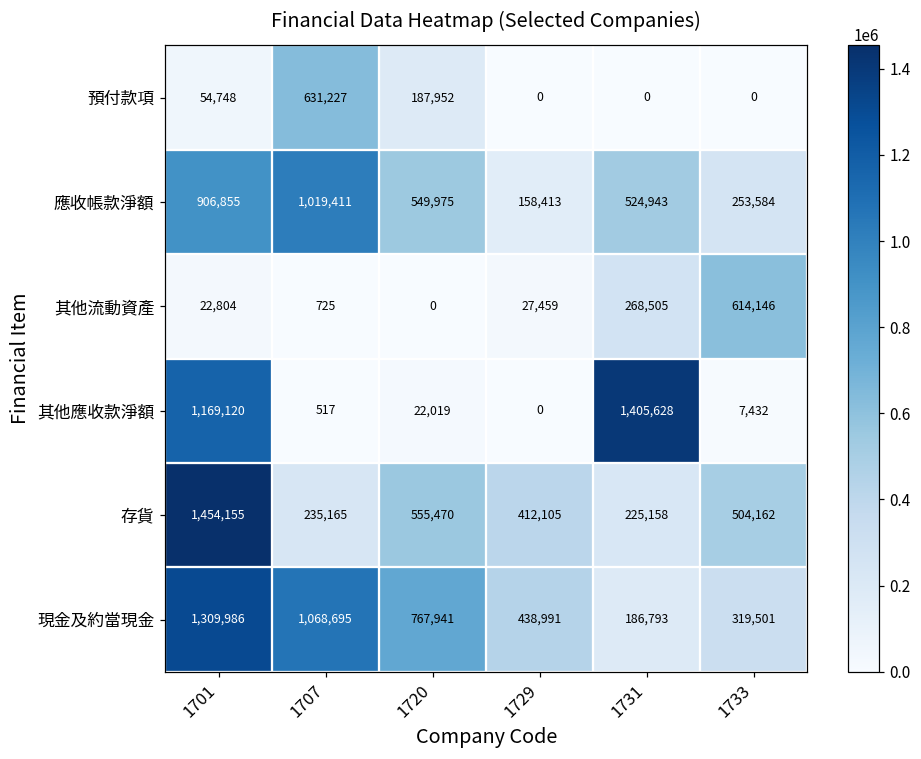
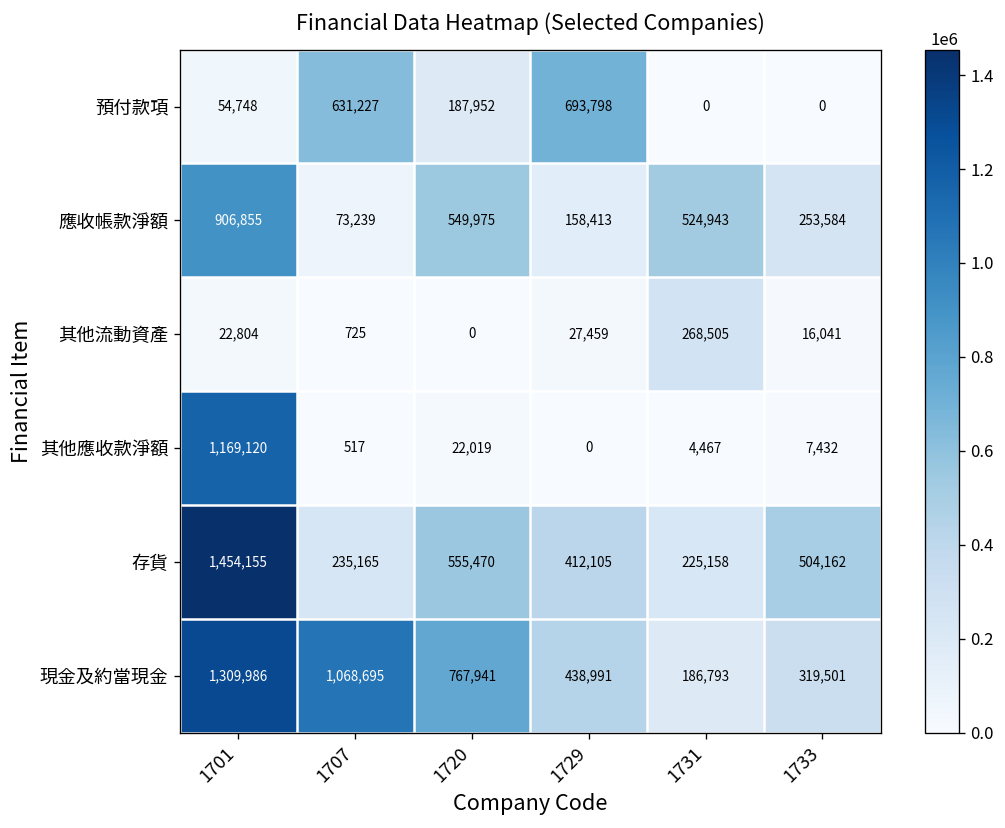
  {
    "預付款項": {
      "1701": "54,748",
      "1707": "631,227",
      "1720": "187,952",
-     "1729": "0",
+     "1729": "693,798",
      "1731": "0",
      "1733": "0"
    },
    "應收帳款淨額": {
      "1701": "906,855",
-     "1707": "1,019,411",
+     "1707": "73,239",
      "1720": "549,975",
      "1729": "158,413",
      "1731": "524,943",
      "1733": "253,584"
    },
    "其他流動資產": {
      "1701": "22,804",
      "1707": "725",
      "1720": "0",
      "1729": "27,459",
      "1731": "268,505",
-     "1733": "614,146"
+     "1733": "16,041"
    },
    "其他應收款淨額": {
      "1701": "1,169,120",
      "1707": "517",
      "1720": "22,019",
      "1729": "0",
-     "1731": "1,405,628",
+     "1731": "4,467",
      "1733": "7,432"
    },
    "存貨": {
      "1701": "1,454,155",
      "1707": "235,165",
      "1720": "555,470",
      "1729": "412,105",
      "1731": "225,158",
      "1733": "504,162"
    },
    "現金及約當現金": {
      "1701": "1,309,986",
      "1707": "1,068,695",
      "1720": "767,941",
      "1729": "438,991",
      "1731": "186,793",
      "1733": "319,501"
    }
  }
